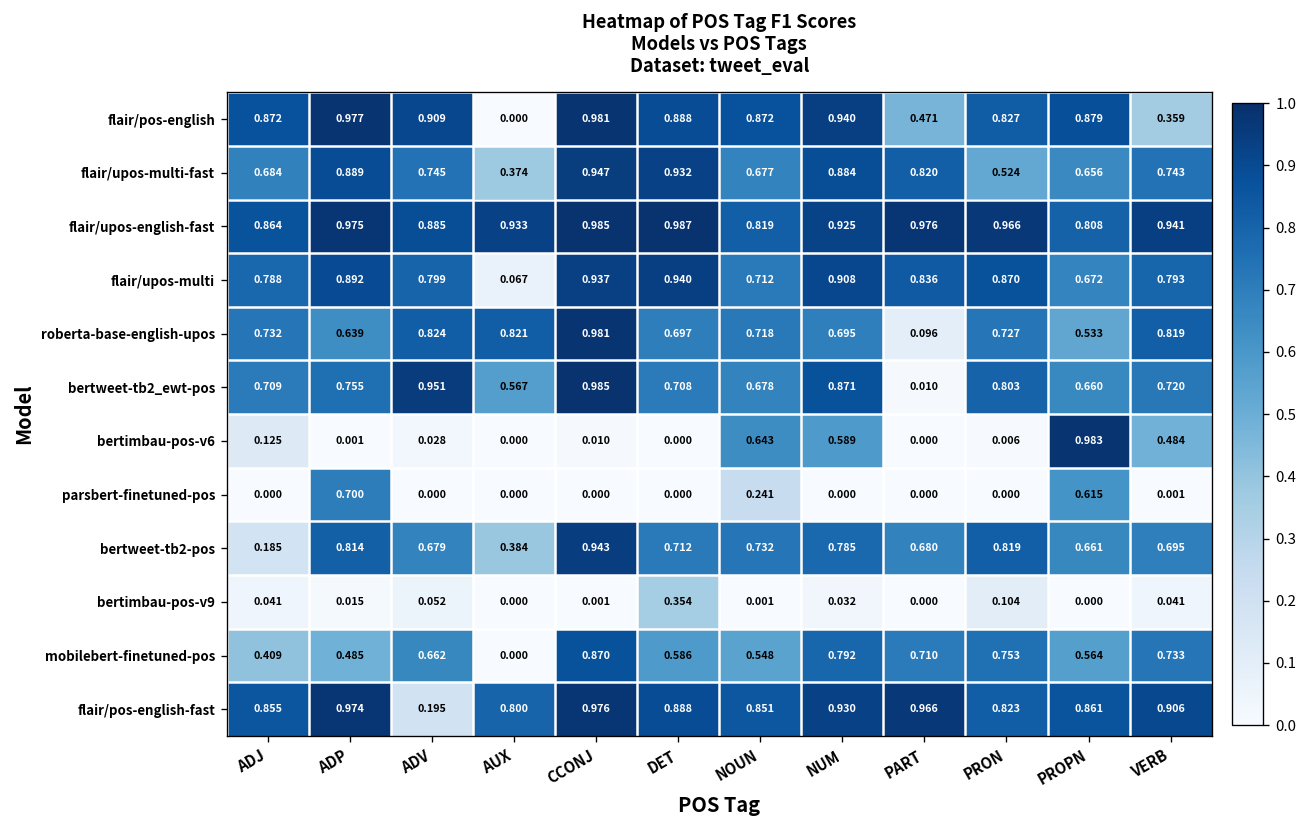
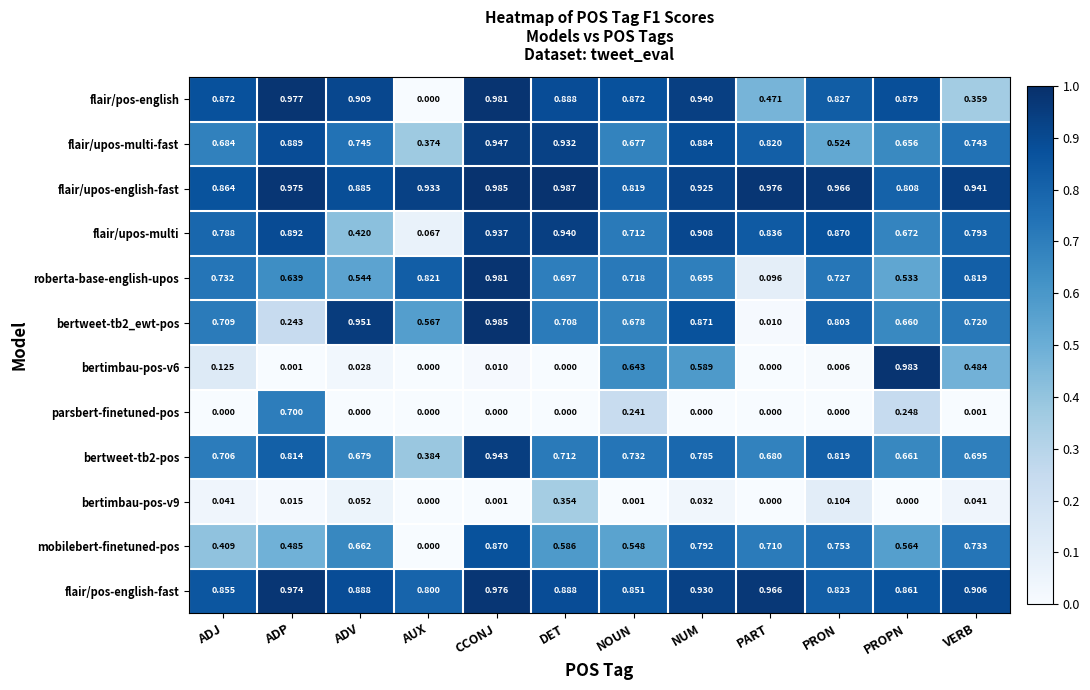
  {
    "flair/pos-english": {
      "ADJ": 0.872,
      "ADP": 0.977,
      "ADV": 0.909,
      "AUX": 0.000,
      "CCONJ": 0.981,
      "DET": 0.888,
      "NOUN": 0.872,
      "NUM": 0.940,
      "PART": 0.471,
      "PRON": 0.827,
      "PROPN": 0.879,
      "VERB": 0.359
    },
    "flair/upos-multi-fast": {
      "ADJ": 0.684,
      "ADP": 0.889,
      "ADV": 0.745,
      "AUX": 0.374,
      "CCONJ": 0.947,
      "DET": 0.932,
      "NOUN": 0.677,
      "NUM": 0.884,
      "PART": 0.820,
      "PRON": 0.524,
      "PROPN": 0.656,
      "VERB": 0.743
    },
    "flair/upos-english-fast": {
      "ADJ": 0.864,
      "ADP": 0.975,
      "ADV": 0.885,
      "AUX": 0.933,
      "CCONJ": 0.985,
      "DET": 0.987,
      "NOUN": 0.819,
      "NUM": 0.925,
      "PART": 0.976,
      "PRON": 0.966,
      "PROPN": 0.808,
      "VERB": 0.941
    },
    "flair/upos-multi": {
      "ADJ": 0.788,
      "ADP": 0.892,
-     "ADV": 0.799,
+     "ADV": 0.420,
      "AUX": 0.067,
      "CCONJ": 0.937,
      "DET": 0.940,
      "NOUN": 0.712,
      "NUM": 0.908,
      "PART": 0.836,
      "PRON": 0.870,
      "PROPN": 0.672,
      "VERB": 0.793
    },
    "roberta-base-english-upos": {
      "ADJ": 0.732,
      "ADP": 0.639,
-     "ADV": 0.824,
+     "ADV": 0.544,
      "AUX": 0.821,
      "CCONJ": 0.981,
      "DET": 0.697,
      "NOUN": 0.718,
      "NUM": 0.695,
      "PART": 0.096,
      "PRON": 0.727,
      "PROPN": 0.533,
      "VERB": 0.819
    },
    "bertweet-tb2_ewt-pos": {
      "ADJ": 0.709,
-     "ADP": 0.755,
+     "ADP": 0.243,
      "ADV": 0.951,
      "AUX": 0.567,
      "CCONJ": 0.985,
      "DET": 0.708,
      "NOUN": 0.678,
      "NUM": 0.871,
      "PART": 0.010,
      "PRON": 0.803,
      "PROPN": 0.660,
      "VERB": 0.720
    },
    "bertimbau-pos-v6": {
      "ADJ": 0.125,
      "ADP": 0.001,
      "ADV": 0.028,
      "AUX": 0.000,
      "CCONJ": 0.010,
      "DET": 0.000,
      "NOUN": 0.643,
      "NUM": 0.589,
      "PART": 0.000,
      "PRON": 0.006,
      "PROPN": 0.983,
      "VERB": 0.484
    },
    "parsbert-finetuned-pos": {
      "ADJ": 0.000,
      "ADP": 0.700,
      "ADV": 0.000,
      "AUX": 0.000,
      "CCONJ": 0.000,
      "DET": 0.000,
      "NOUN": 0.241,
      "NUM": 0.000,
      "PART": 0.000,
      "PRON": 0.000,
-     "PROPN": 0.615,
+     "PROPN": 0.248,
      "VERB": 0.001
    },
    "bertweet-tb2-pos": {
-     "ADJ": 0.185,
+     "ADJ": 0.706,
      "ADP": 0.814,
      "ADV": 0.679,
      "AUX": 0.384,
      "CCONJ": 0.943,
      "DET": 0.712,
      "NOUN": 0.732,
      "NUM": 0.785,
      "PART": 0.680,
      "PRON": 0.819,
      "PROPN": 0.661,
      "VERB": 0.695
    },
    "bertimbau-pos-v9": {
      "ADJ": 0.041,
      "ADP": 0.015,
      "ADV": 0.052,
      "AUX": 0.000,
      "CCONJ": 0.001,
      "DET": 0.354,
      "NOUN": 0.001,
      "NUM": 0.032,
      "PART": 0.000,
      "PRON": 0.104,
      "PROPN": 0.000,
      "VERB": 0.041
    },
    "mobilebert-finetuned-pos": {
      "ADJ": 0.409,
      "ADP": 0.485,
      "ADV": 0.662,
      "AUX": 0.000,
      "CCONJ": 0.870,
      "DET": 0.586,
      "NOUN": 0.548,
      "NUM": 0.792,
      "PART": 0.710,
      "PRON": 0.753,
      "PROPN": 0.564,
      "VERB": 0.733
    },
    "flair/pos-english-fast": {
      "ADJ": 0.855,
      "ADP": 0.974,
-     "ADV": 0.195,
+     "ADV": 0.888,
      "AUX": 0.800,
      "CCONJ": 0.976,
      "DET": 0.888,
      "NOUN": 0.851,
      "NUM": 0.930,
      "PART": 0.966,
      "PRON": 0.823,
      "PROPN": 0.861,
      "VERB": 0.906
    }
  }
